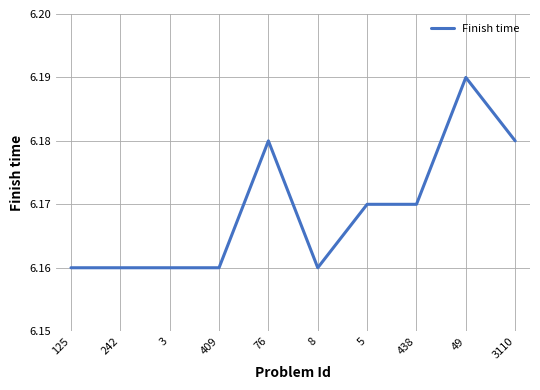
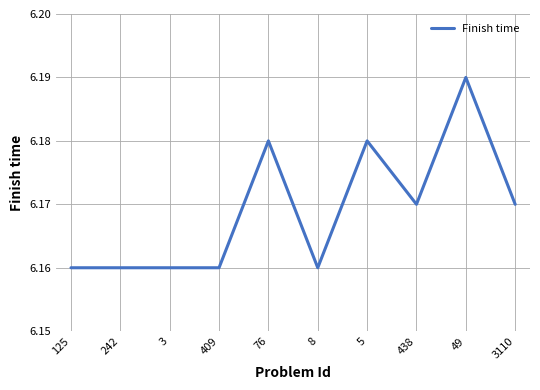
  {
    "125": 6.16,
    "242": 6.16,
    "3": 6.16,
    "409": 6.16,
    "76": 6.18,
    "8": 6.16,
-   "5": 6.17,
+   "5": 6.18,
    "438": 6.17,
    "49": 6.19,
-   "3110": 6.18
+   "3110": 6.17
  }
